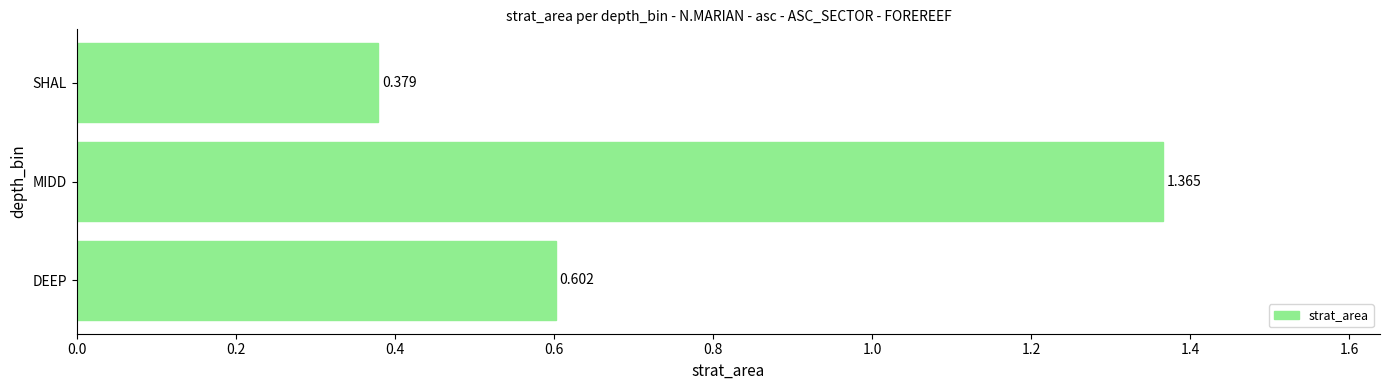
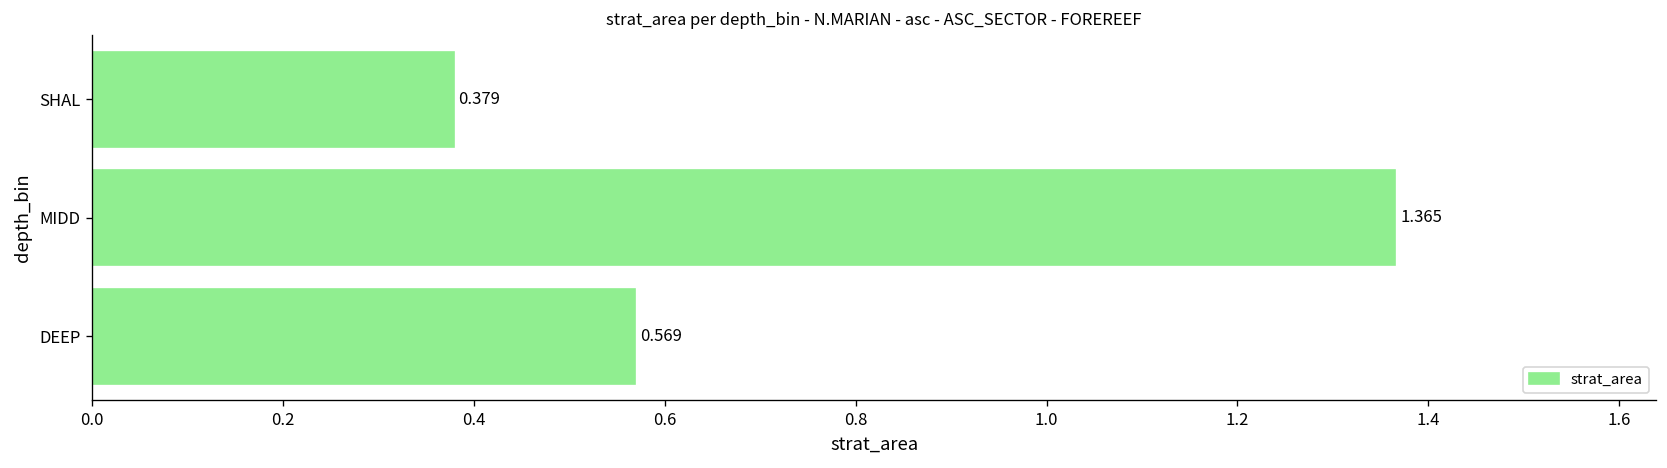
  {
    "SHAL": 0.379,
    "MIDD": 1.365,
-   "DEEP": 0.602
+   "DEEP": 0.569
  }
